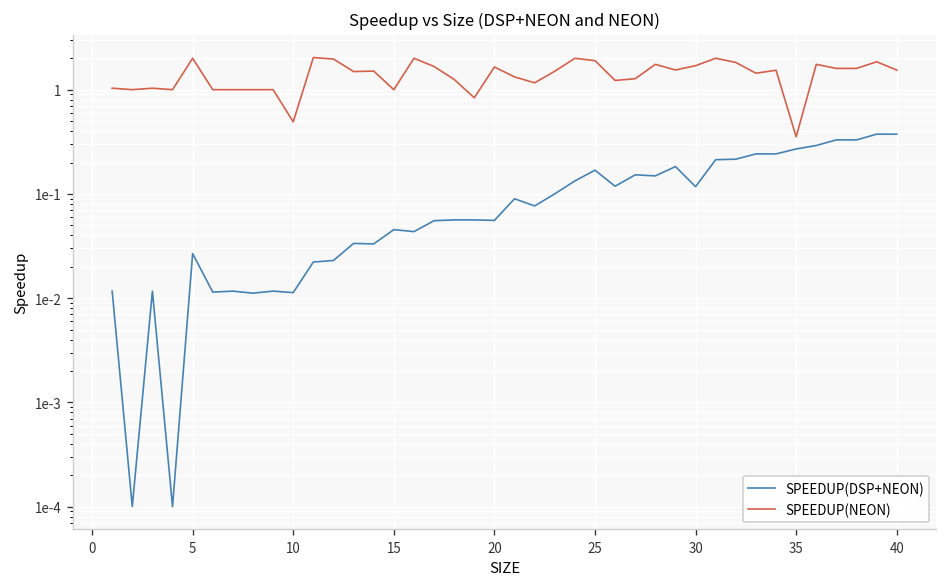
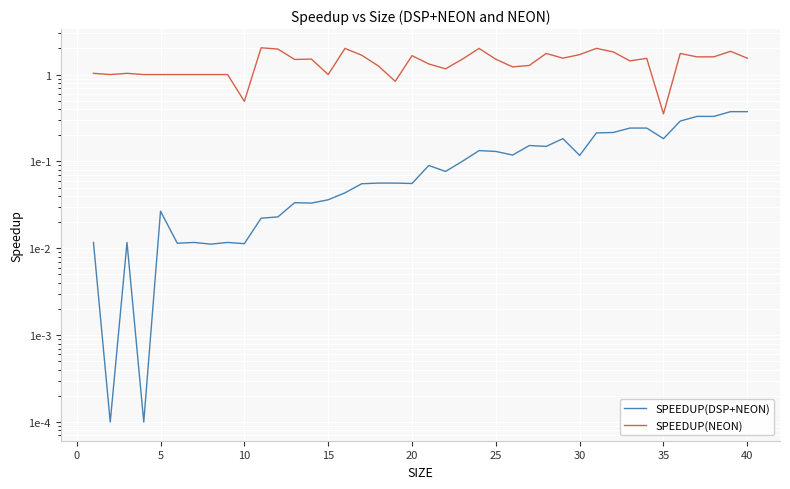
  {
    "SPEEDUP(DSP+NEON)": {
      "5": 0.027,
      "10": 0.011,
-     "15": 0.05,
+     "15": 0.036,
      "20": 0.06,
-     "25": 0.17,
+     "25": 0.13,
      "30": 0.12,
-     "35": 0.27,
+     "35": 0.18,
      "40": 0.37
    },
    "SPEEDUP(NEON)": {
-     "5": 2,
+     "5": 1,
      "10": 0.5,
      "15": 1.0,
      "20": 1.7,
-     "25": 1.9,
+     "25": 1.5,
      "30": 1.7,
      "35": 0.35,
      "40": 1.5
    }
  }
